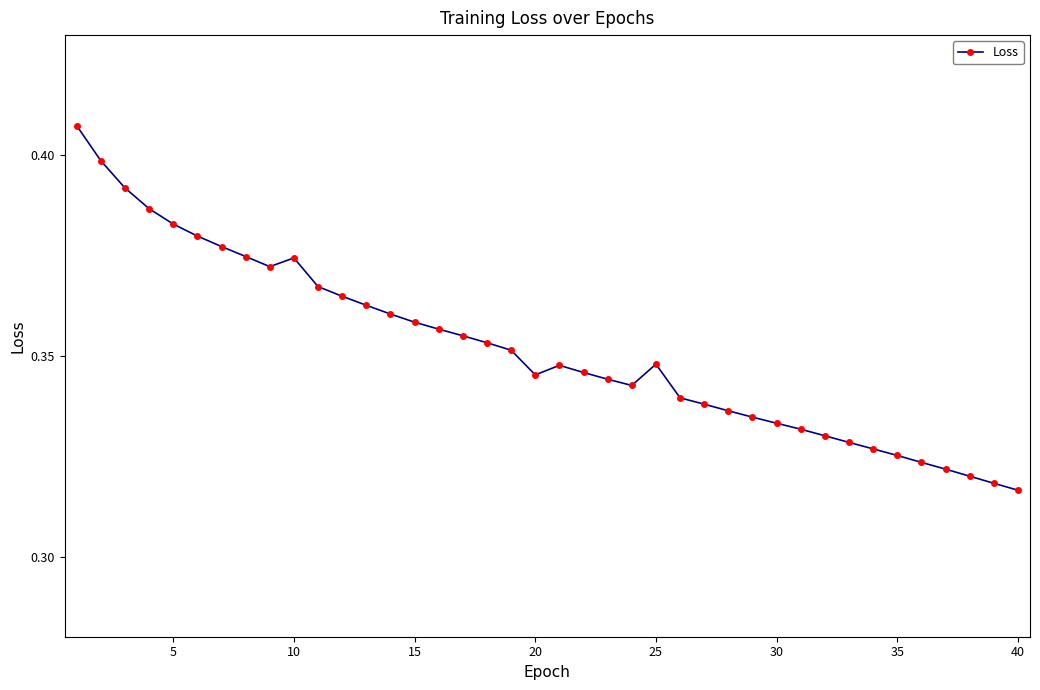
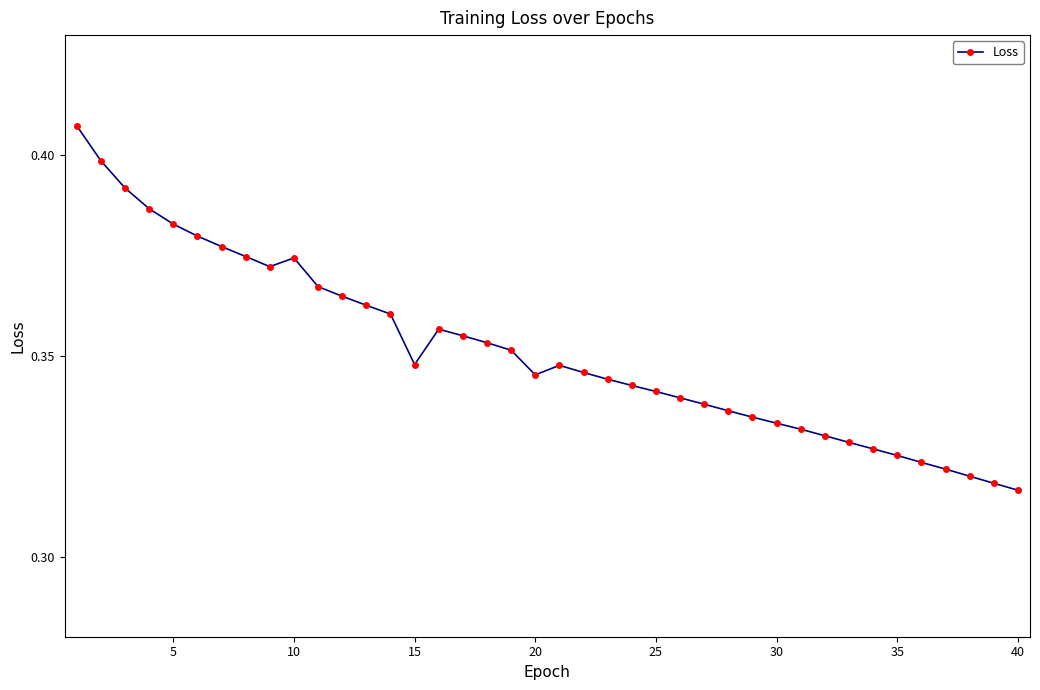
  {
    "5": 0.383,
    "10": 0.374,
-   "15": 0.358,
+   "15": 0.348,
    "20": 0.345,
-   "25": 0.348,
+   "25": 0.341,
    "30": 0.333,
    "35": 0.325,
    "40": 0.317
  }
